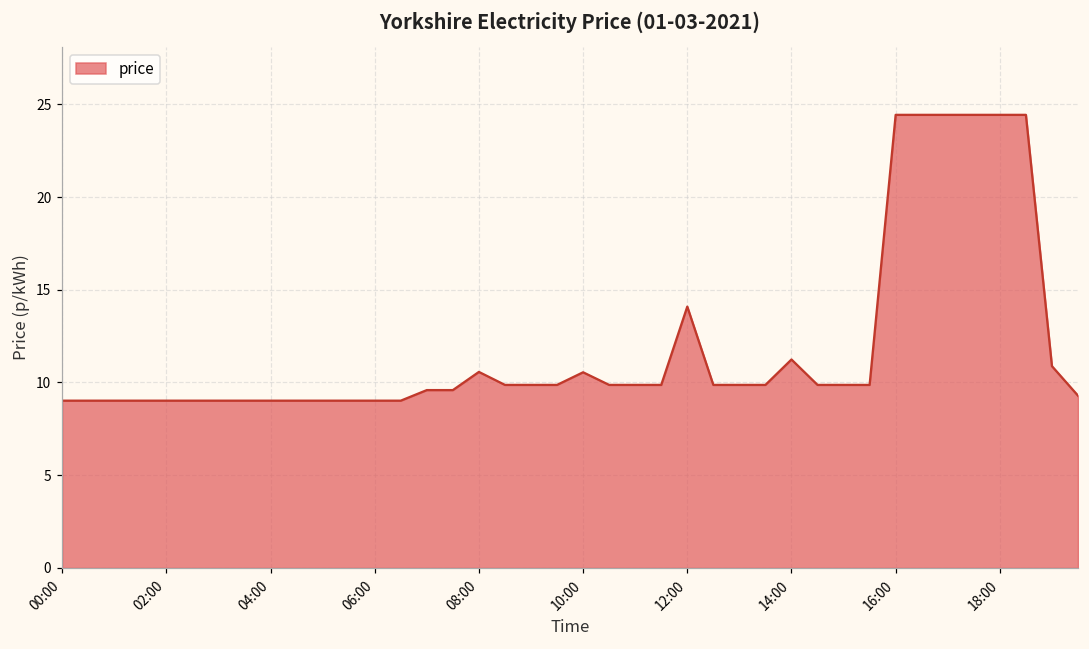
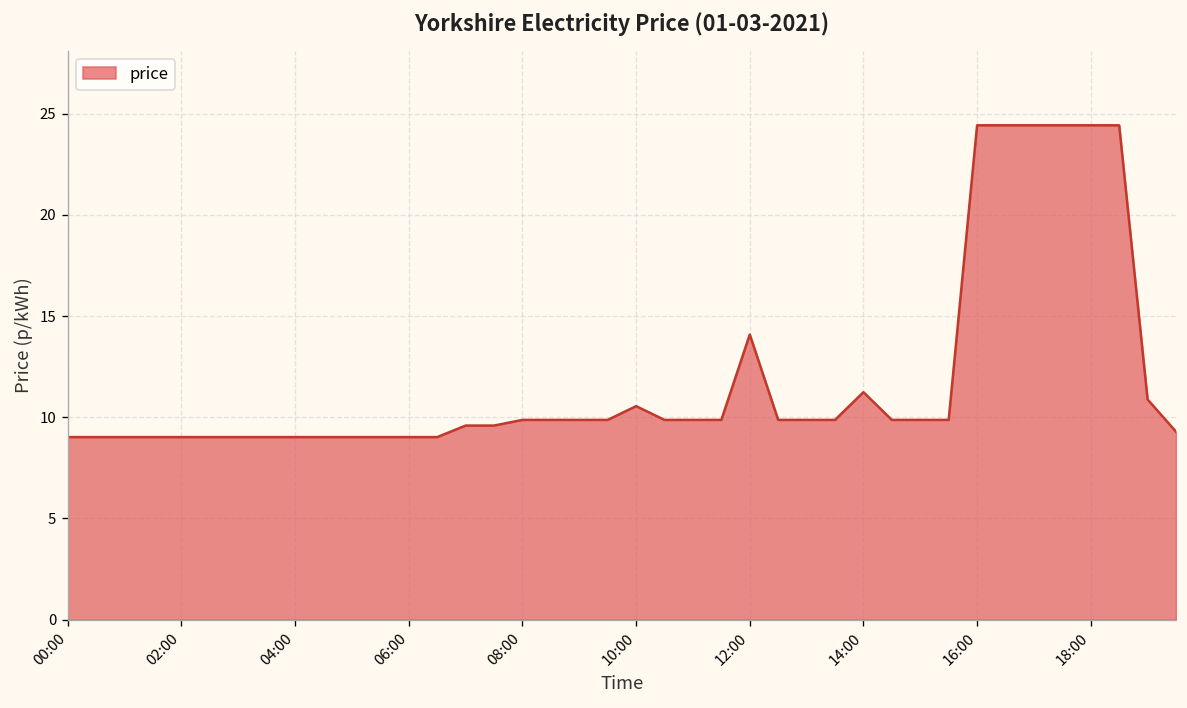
  {
    "00:00": 9.0,
    "02:00": 9.0,
    "04:00": 9.0,
    "06:00": 9.0,
-   "08:00": 10.6,
+   "08:00": 9.9,
    "10:00": 10.6,
    "12:00": 14.1,
    "14:00": 11.2,
    "16:00": 24.4,
    "18:00": 24.4
  }
